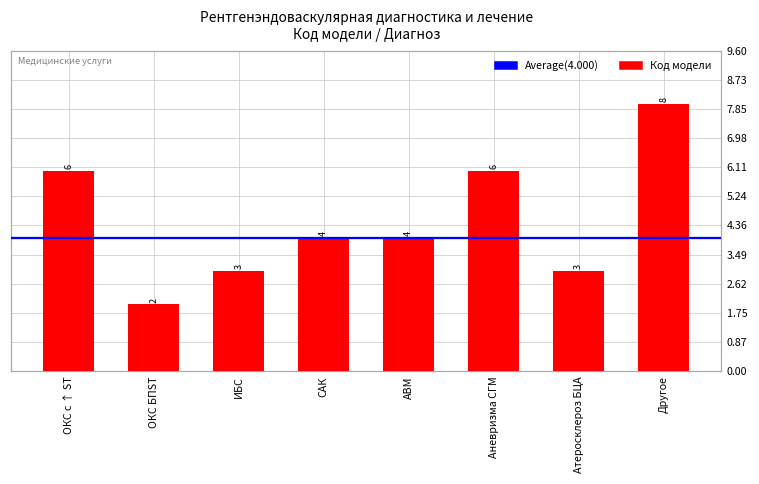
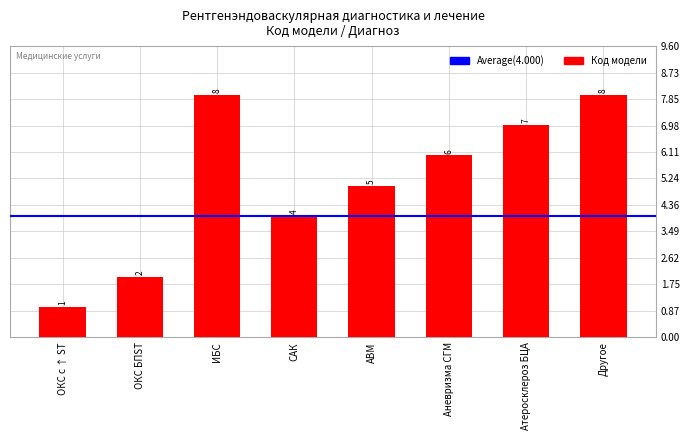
  {
-   "ОКС с ↑ ST": 6,
+   "ОКС с ↑ ST": 1,
    "ОКС БПST": 2,
-   "ИБС": 3,
+   "ИБС": 8,
    "САК": 4,
-   "АВМ": 4,
+   "АВМ": 5,
    "Аневризма СГМ": 6,
-   "Атеросклероз БЦА": 3,
+   "Атеросклероз БЦА": 7,
    "Другое": 8
  }
